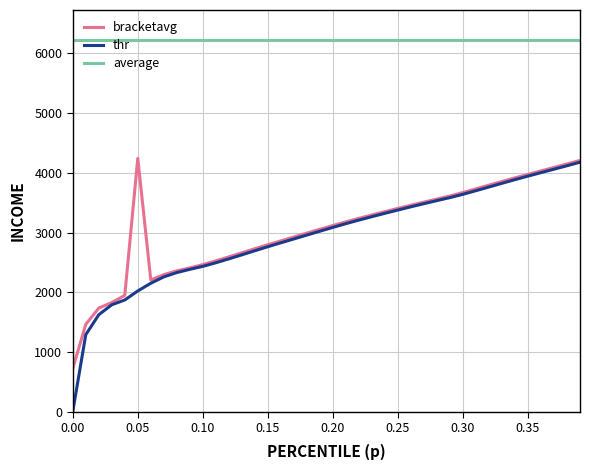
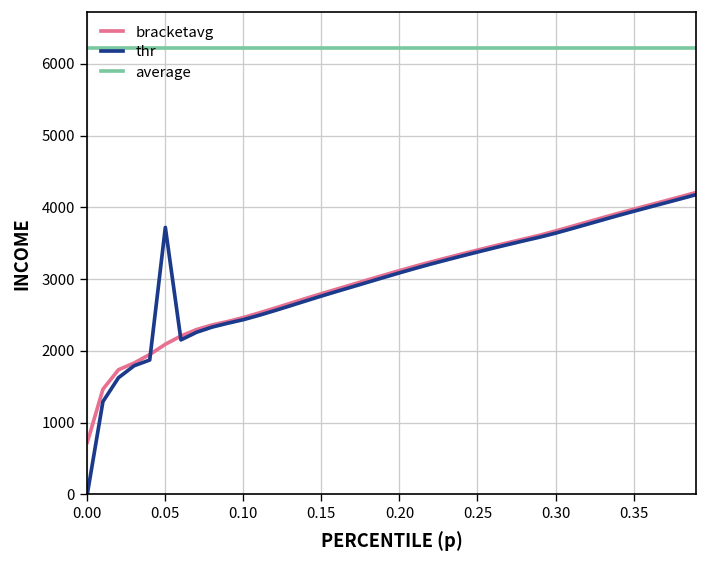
  {
    "bracketavg": {
      "0.00": 700,
-     "0.05": 4200
+     "0.05": 2100
    },
    "thr": {
      "0.00": 0,
-     "0.05": 2000
+     "0.05": 3700
    },
    "average": {
      "0.00": 6200,
      "0.05": 6200,
      "0.10": 6200,
      "0.15": 6200,
      "0.20": 6200,
      "0.25": 6200,
      "0.30": 6200,
      "0.35": 6200
    }
  }
